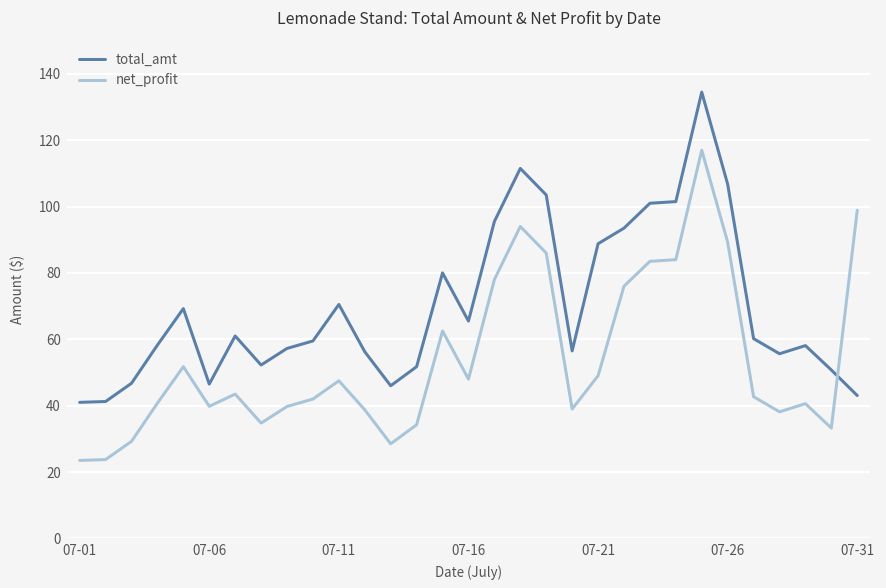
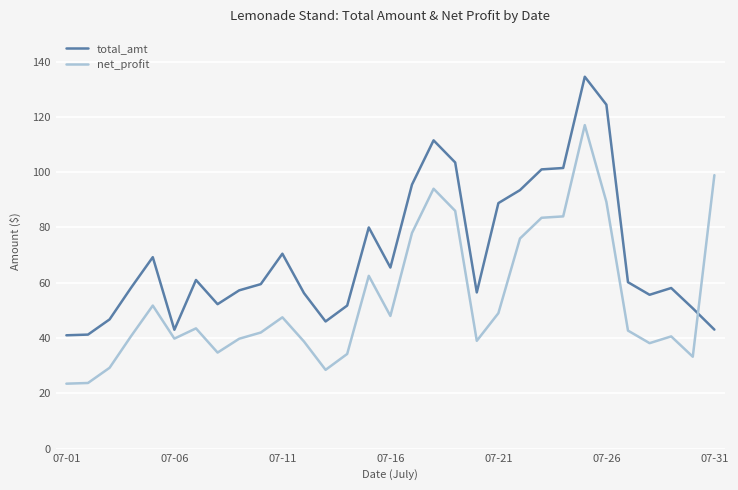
  {
    "total_amt": {
      "07-01": 41,
-     "07-06": 47,
+     "07-06": 43,
      "07-11": 71,
      "07-16": 66,
      "07-21": 89,
-     "07-26": 107,
+     "07-26": 124,
      "07-31": 43
    },
    "net_profit": {
      "07-01": 24,
      "07-06": 40,
      "07-11": 48,
      "07-16": 48,
      "07-21": 49,
      "07-26": 89,
      "07-31": 99
    }
  }
